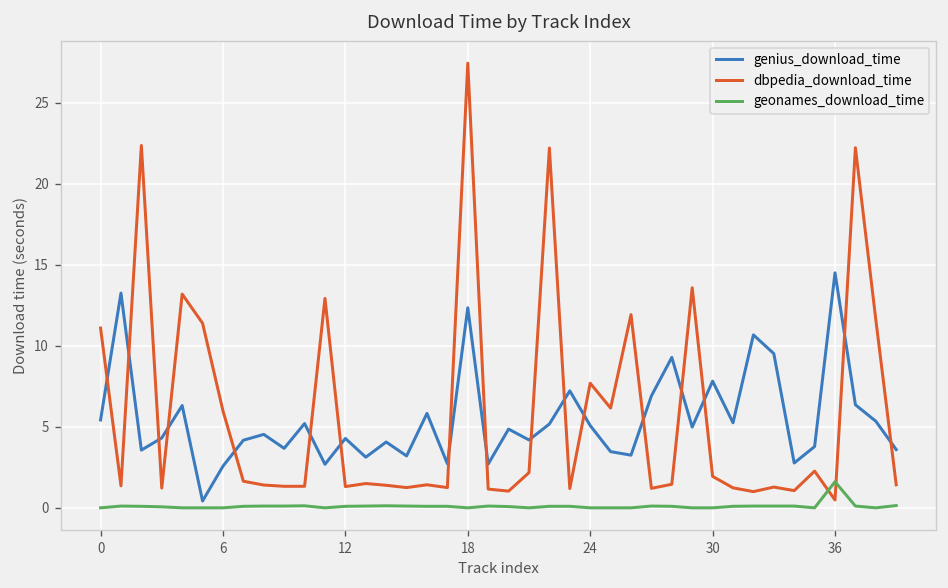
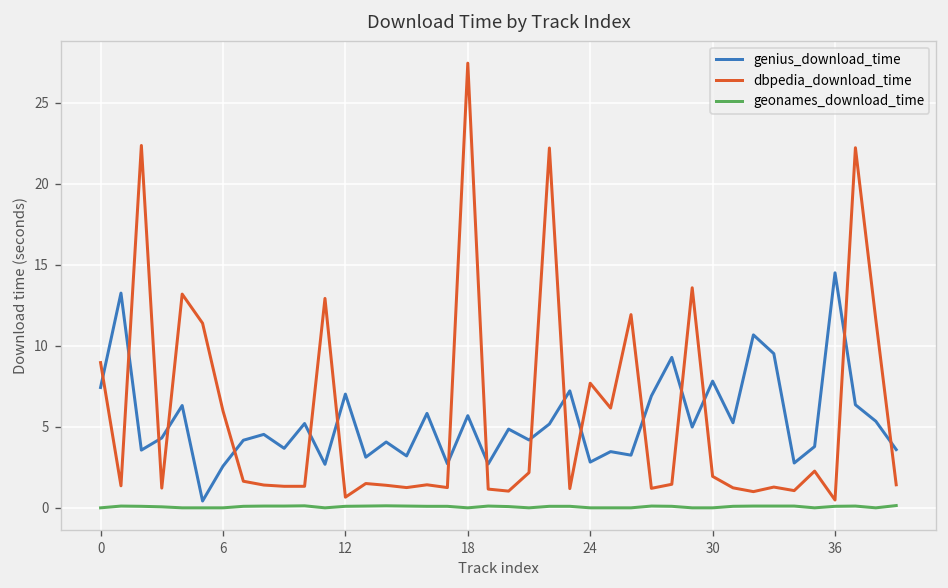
  {
    "genius_download_time": {
-     "0": 5.4,
+     "0": 7.4,
      "6": 2.6,
-     "12": 4.3,
-     "18": 12.3,
-     "24": 5.1,
+     "12": 7.0,
+     "18": 5.7,
+     "24": 2.8,
      "30": 7.8,
      "36": 14.5
    },
    "dbpedia_download_time": {
-     "0": 11.1,
+     "0": 9.0,
      "6": 6.0,
-     "12": 1.3,
+     "12": 0.7,
      "18": 27.4,
      "24": 7.7,
      "30": 1.9,
      "36": 0.5
    },
    "geonames_download_time": {
      "0": 0.0,
      "6": 0.0,
      "12": 0.1,
      "18": 0.0,
      "24": 0.0,
      "30": 0.0,
-     "36": 1.6
+     "36": 0.1
    }
  }
